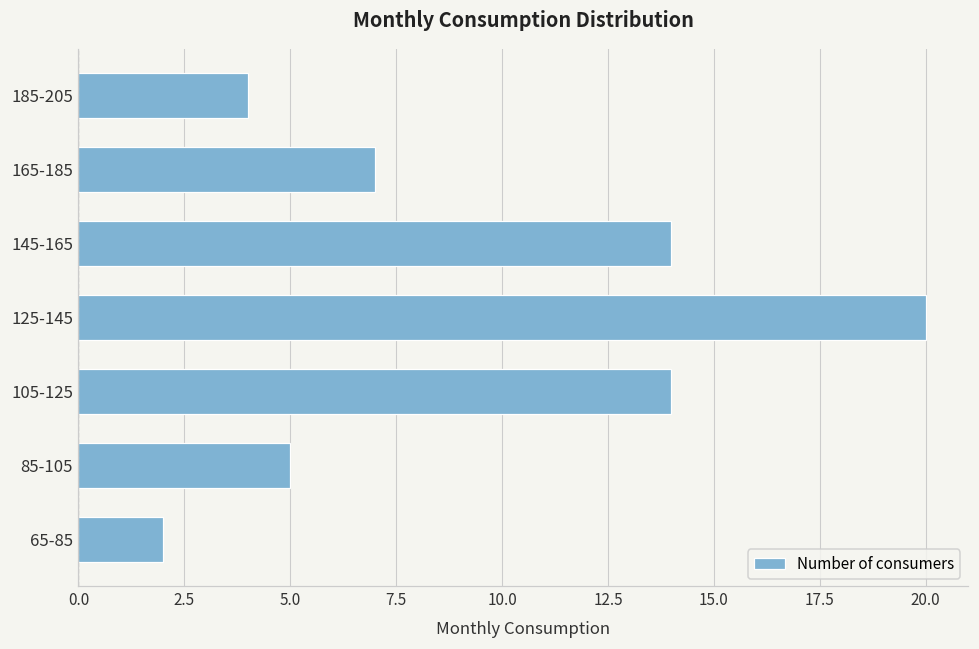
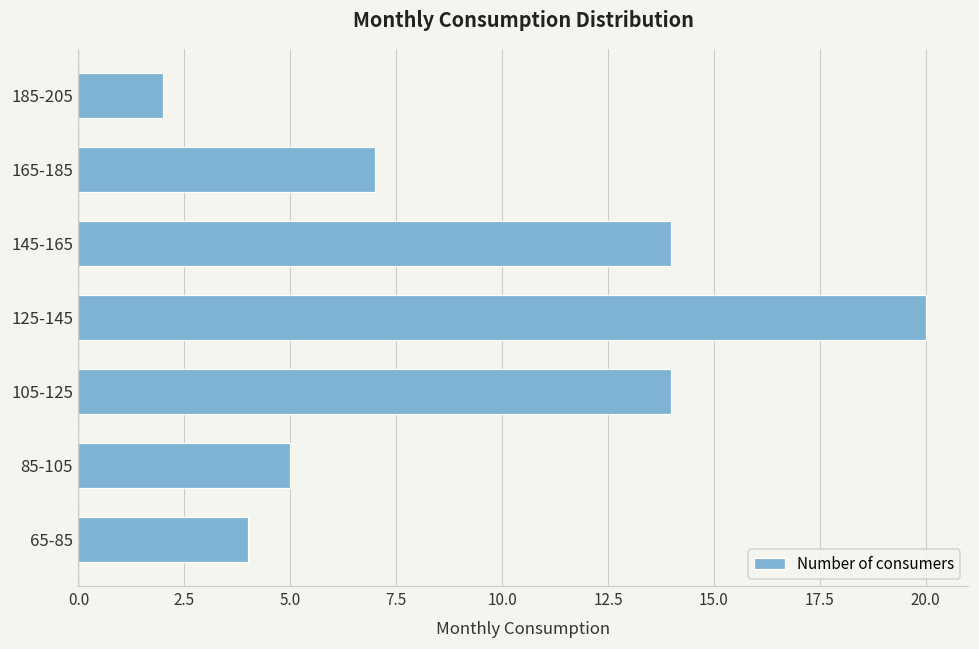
  {
-   "185-205": 4,
+   "185-205": 2,
    "165-185": 7,
    "145-165": 14,
    "125-145": 20,
    "105-125": 14,
    "85-105": 5,
-   "65-85": 2
+   "65-85": 4
  }
